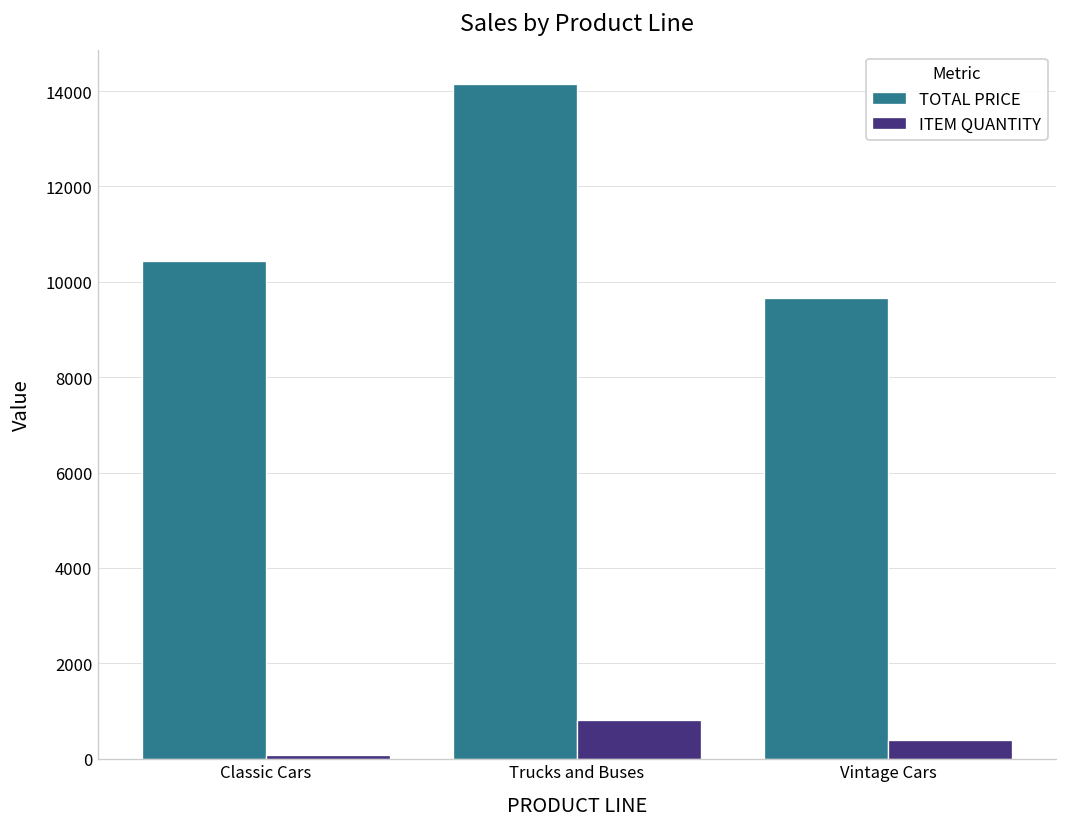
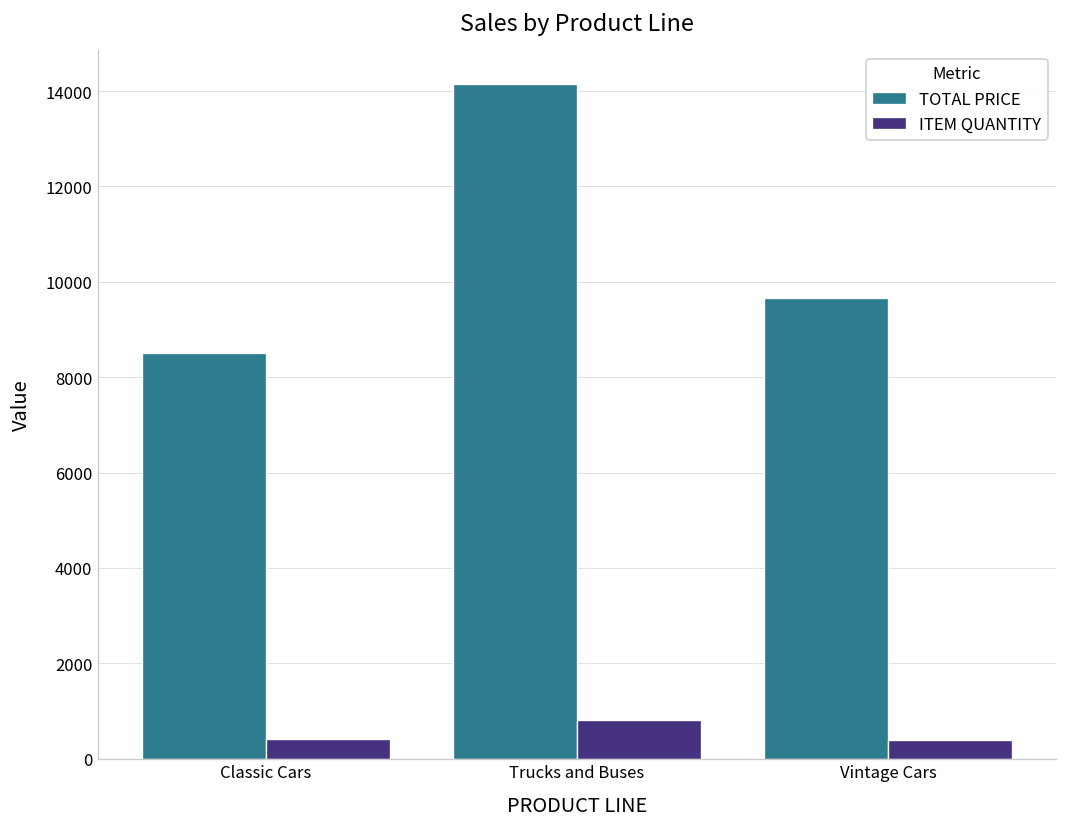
  {
    "TOTAL PRICE": {
-     "Classic Cars": 10400,
+     "Classic Cars": 8500,
      "Trucks and Buses": 14200,
      "Vintage Cars": 9700
    },
    "ITEM QUANTITY": {
-     "Classic Cars": 100,
+     "Classic Cars": 400,
      "Trucks and Buses": 800,
      "Vintage Cars": 400
    }
  }
